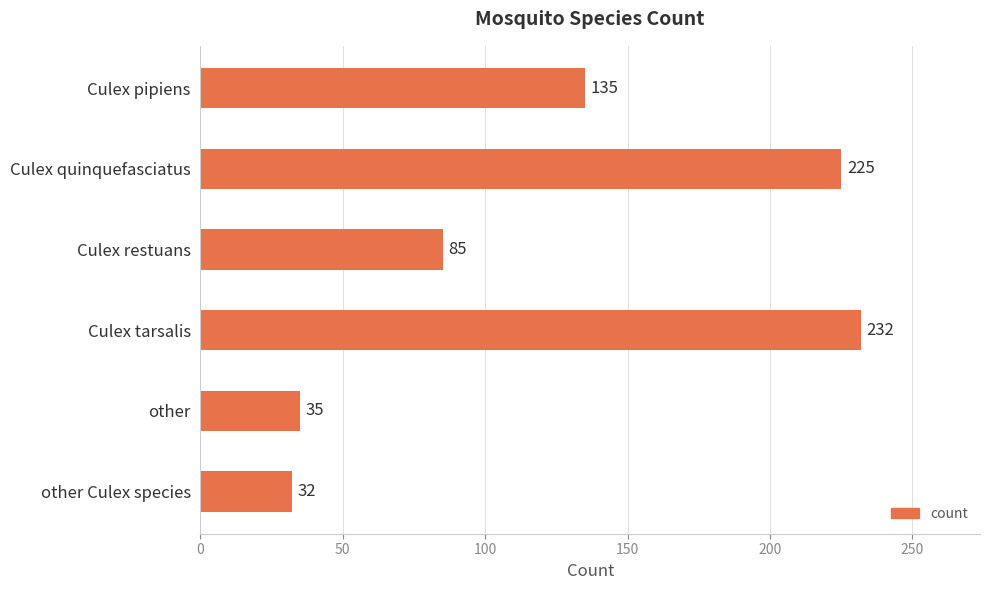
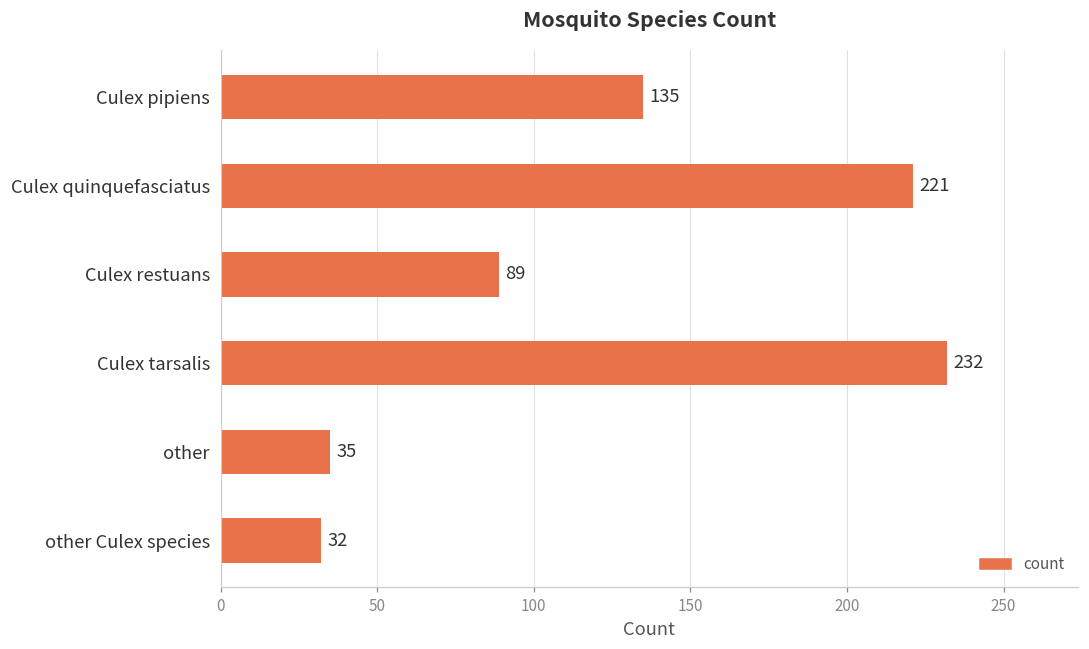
  {
    "Culex pipiens": 135,
-   "Culex quinquefasciatus": 225,
-   "Culex restuans": 85,
+   "Culex quinquefasciatus": 221,
+   "Culex restuans": 89,
    "Culex tarsalis": 232,
    "other": 35,
    "other Culex species": 32
  }
